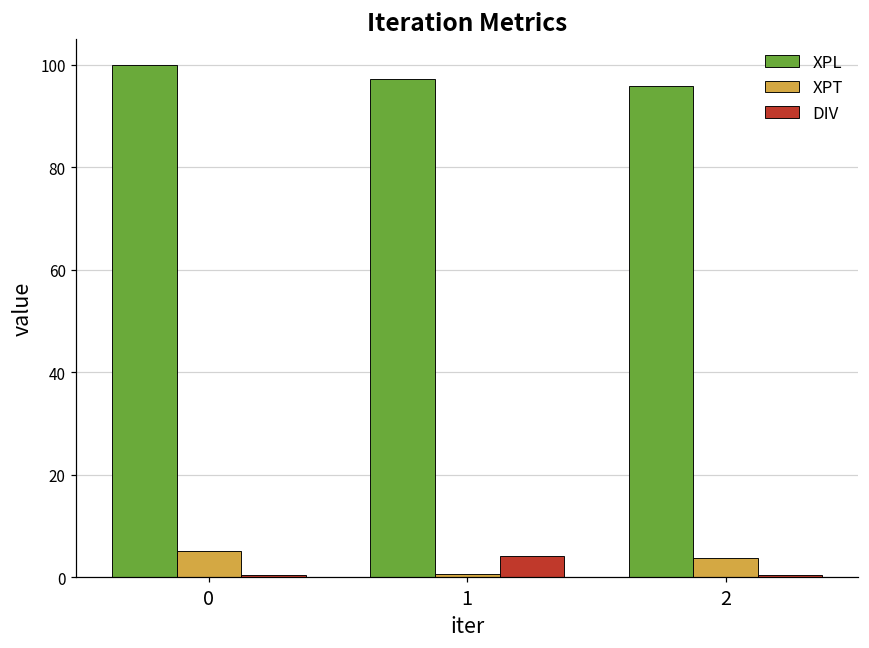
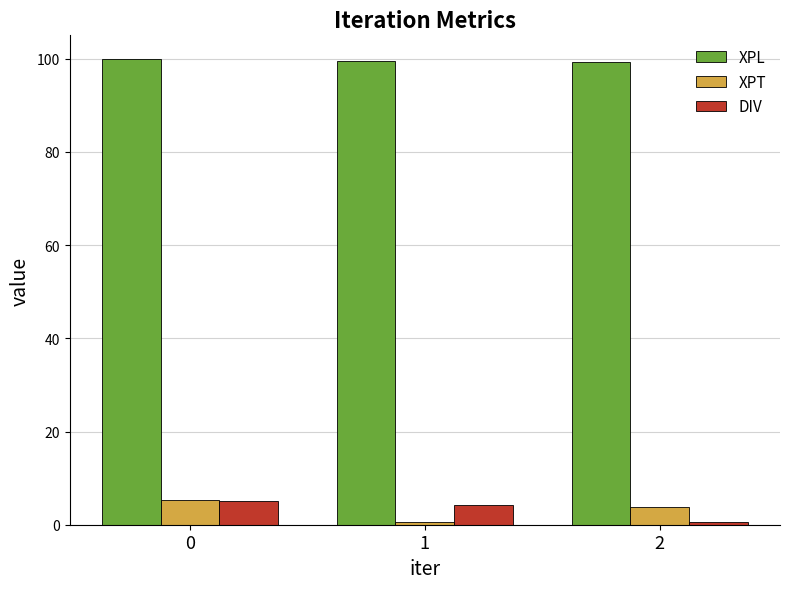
  {
    "XPL": {
      "0": 100,
-     "1": 97,
-     "2": 96
+     "1": 99,
+     "2": 99
    },
    "XPT": {
      "0": 5,
      "1": 1,
      "2": 4
    },
    "DIV": {
-     "0": 0,
+     "0": 5,
      "1": 4
    }
  }
